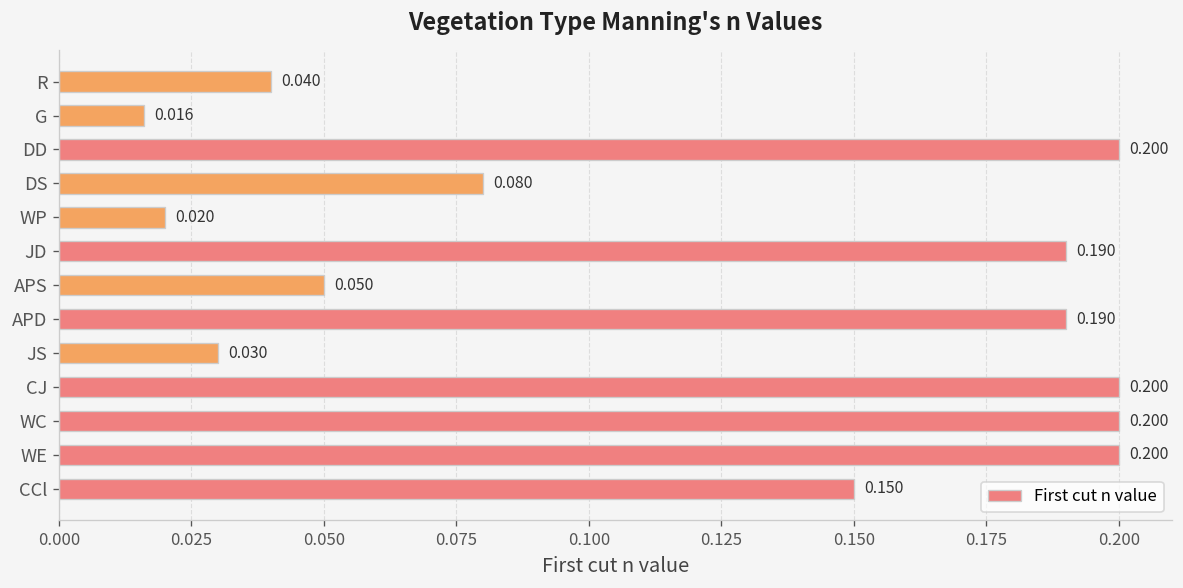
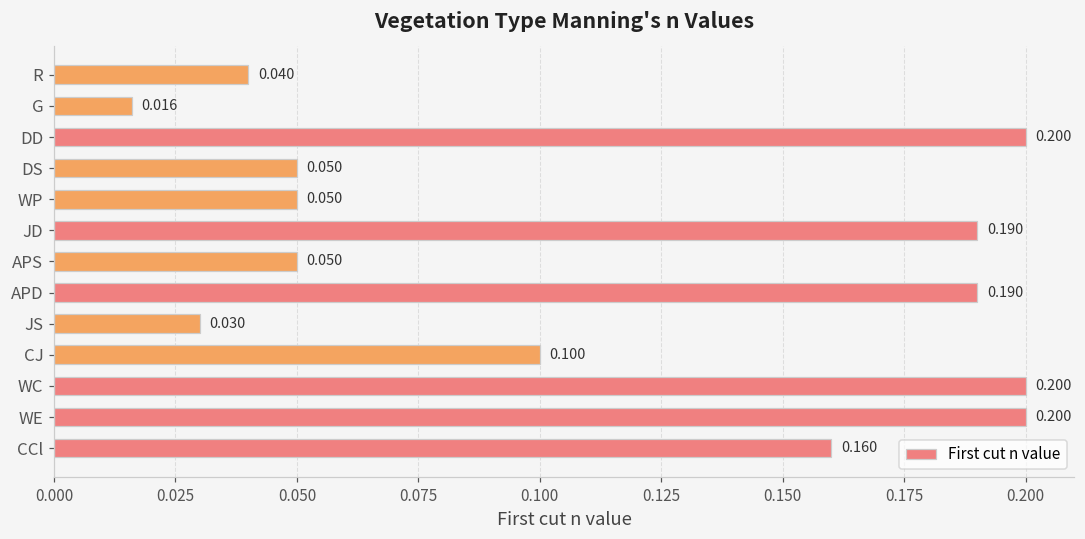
  {
    "R": 0.040,
    "G": 0.016,
    "DD": 0.200,
-   "DS": 0.080,
-   "WP": 0.020,
+   "DS": 0.050,
+   "WP": 0.050,
    "JD": 0.190,
    "APS": 0.050,
    "APD": 0.190,
    "JS": 0.030,
-   "CJ": 0.200,
+   "CJ": 0.100,
    "WC": 0.200,
    "WE": 0.200,
-   "CCl": 0.150
+   "CCl": 0.160
  }
